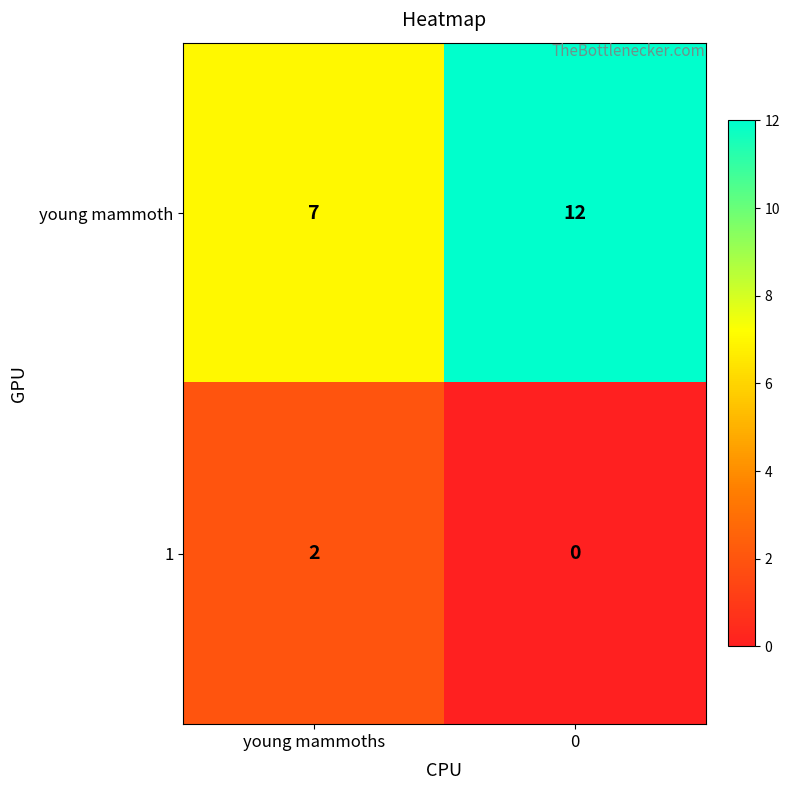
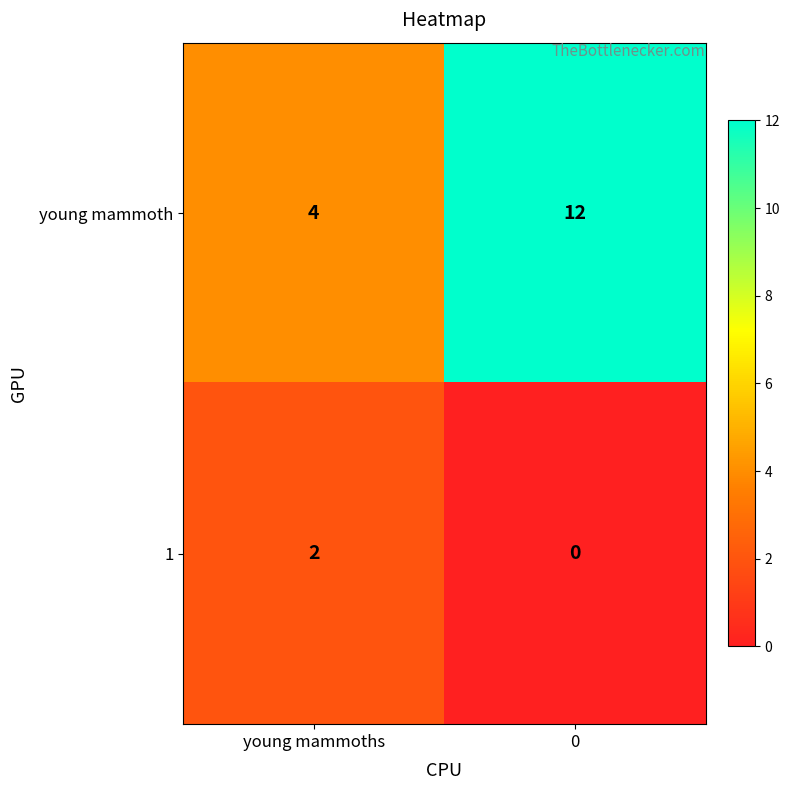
  {
    "young mammoth": {
-     "young mammoths": 7
+     "young mammoths": 4
    },
    "1": {
      "young mammoths": 2,
      "0": 0
    }
  }
